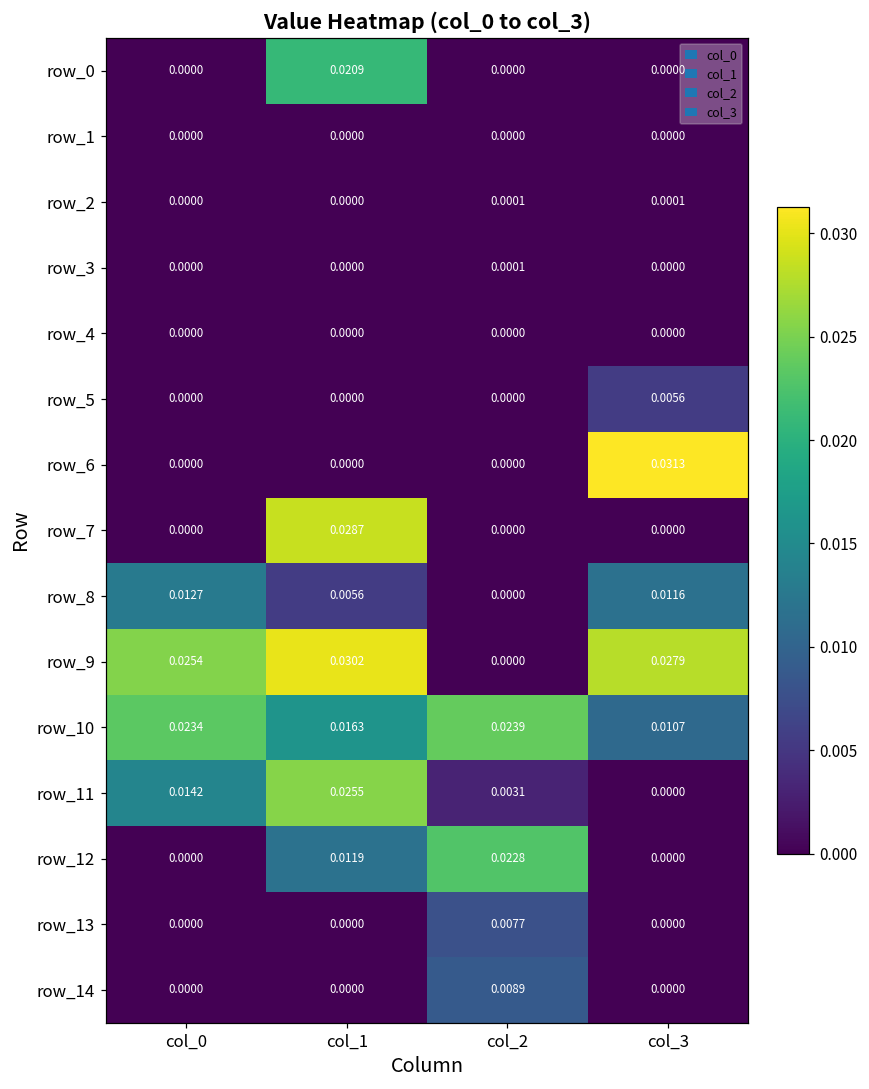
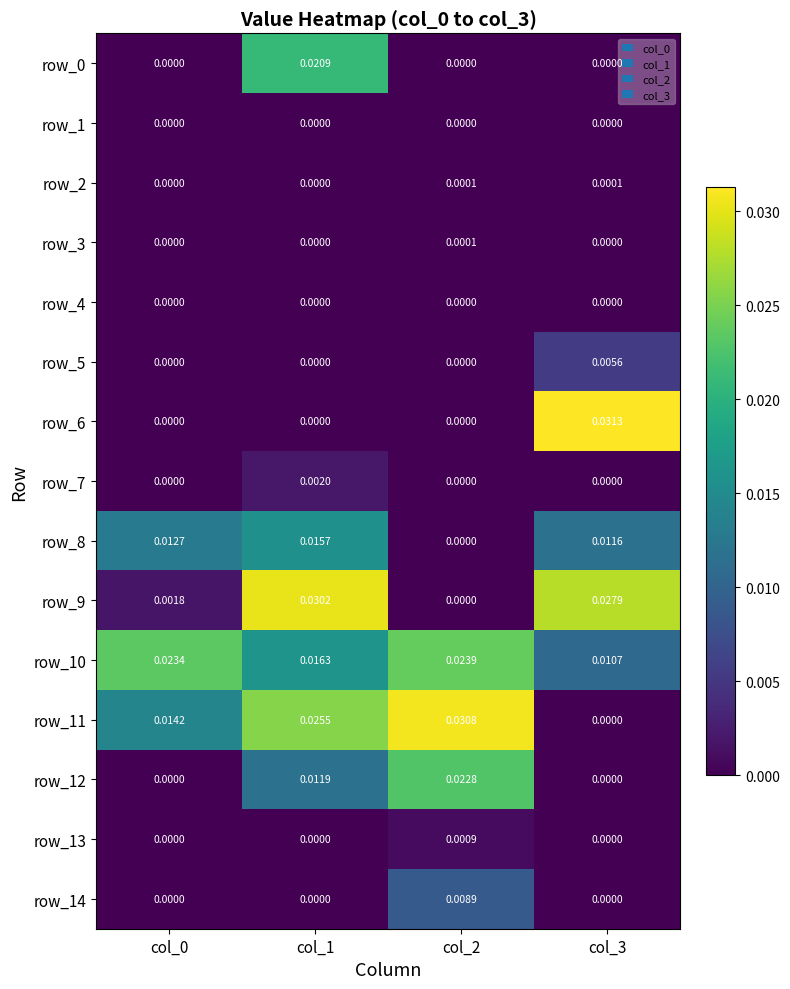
  {
    "row_0": {
      "col_0": 0.0000,
      "col_1": 0.0209,
      "col_2": 0.0000
    },
    "row_1": {
      "col_0": 0.0000,
      "col_1": 0.0000,
      "col_2": 0.0000,
      "col_3": 0.0000
    },
    "row_2": {
      "col_0": 0.0000,
      "col_1": 0.0000,
      "col_2": 0.0001,
      "col_3": 0.0001
    },
    "row_3": {
      "col_0": 0.0000,
      "col_1": 0.0000,
      "col_2": 0.0001,
      "col_3": 0.0000
    },
    "row_4": {
      "col_0": 0.0000,
      "col_1": 0.0000,
      "col_2": 0.0000,
      "col_3": 0.0000
    },
    "row_5": {
      "col_0": 0.0000,
      "col_1": 0.0000,
      "col_2": 0.0000,
      "col_3": 0.0056
    },
    "row_6": {
      "col_0": 0.0000,
      "col_1": 0.0000,
      "col_2": 0.0000,
      "col_3": 0.0313
    },
    "row_7": {
      "col_0": 0.0000,
-     "col_1": 0.0287,
+     "col_1": 0.0020,
      "col_2": 0.0000,
      "col_3": 0.0000
    },
    "row_8": {
      "col_0": 0.0127,
-     "col_1": 0.0056,
+     "col_1": 0.0157,
      "col_2": 0.0000,
      "col_3": 0.0116
    },
    "row_9": {
-     "col_0": 0.0254,
+     "col_0": 0.0018,
      "col_1": 0.0302,
      "col_2": 0.0000,
      "col_3": 0.0279
    },
    "row_10": {
      "col_0": 0.0234,
      "col_1": 0.0163,
      "col_2": 0.0239,
      "col_3": 0.0107
    },
    "row_11": {
      "col_0": 0.0142,
      "col_1": 0.0255,
-     "col_2": 0.0031,
+     "col_2": 0.0308,
      "col_3": 0.0000
    },
    "row_12": {
      "col_0": 0.0000,
      "col_1": 0.0119,
      "col_2": 0.0228,
      "col_3": 0.0000
    },
    "row_13": {
      "col_0": 0.0000,
      "col_1": 0.0000,
-     "col_2": 0.0077,
+     "col_2": 0.0009,
      "col_3": 0.0000
    },
    "row_14": {
      "col_0": 0.0000,
      "col_1": 0.0000,
      "col_2": 0.0089,
      "col_3": 0.0000
    }
  }
